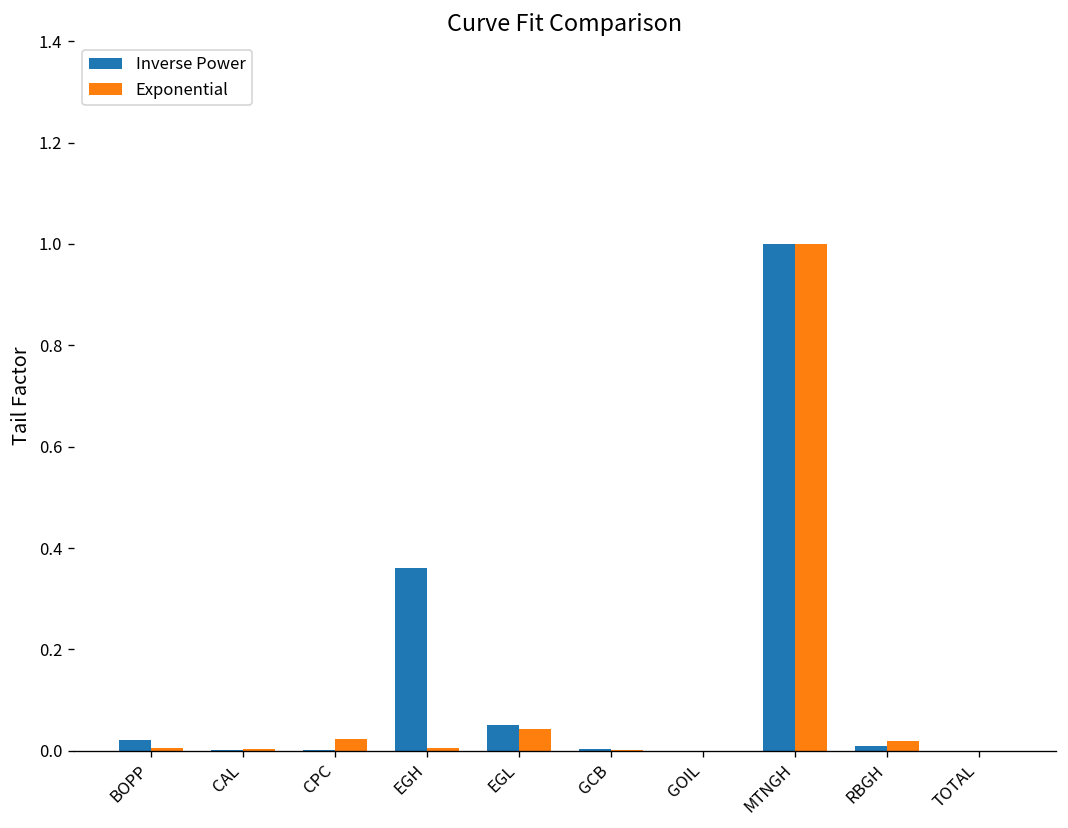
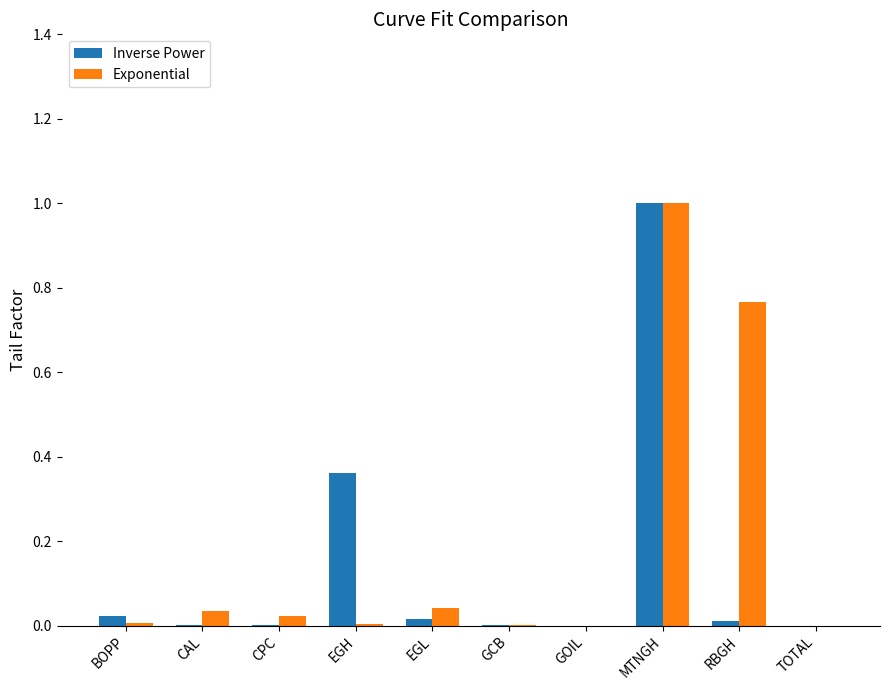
  {
    "Inverse Power": {
      "BOPP": 0.02,
      "EGH": 0.36,
-     "EGL": 0.05,
+     "EGL": 0.02,
      "MTNGH": 1.00,
      "RBGH": 0.01
    },
    "Exponential": {
      "BOPP": 0.01,
-     "CAL": 0.00,
+     "CAL": 0.03,
      "CPC": 0.02,
      "EGL": 0.04,
      "MTNGH": 1.00,
-     "RBGH": 0.02
+     "RBGH": 0.77
    }
  }
